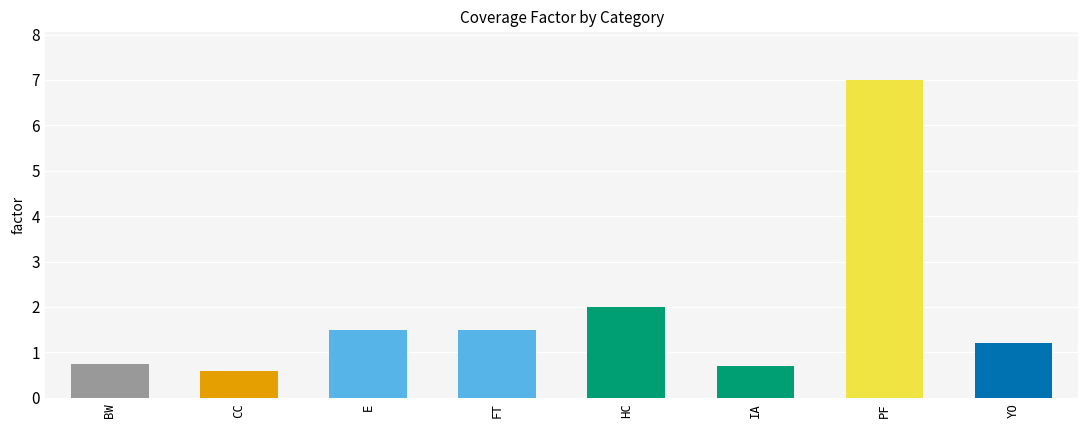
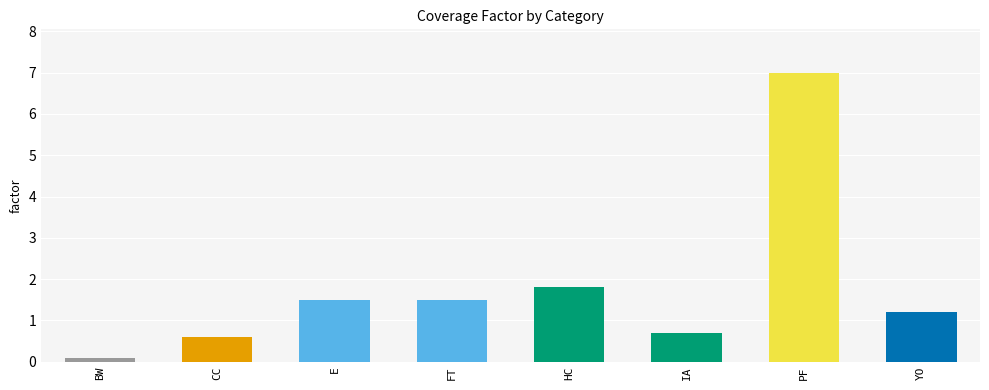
  {
-   "BW": 0.8,
+   "BW": 0.1,
    "CC": 0.6,
    "E": 1.5,
    "FT": 1.5,
-   "HC": 2.0,
+   "HC": 1.8,
    "IA": 0.7,
    "PF": 7.0,
    "YO": 1.2
  }
